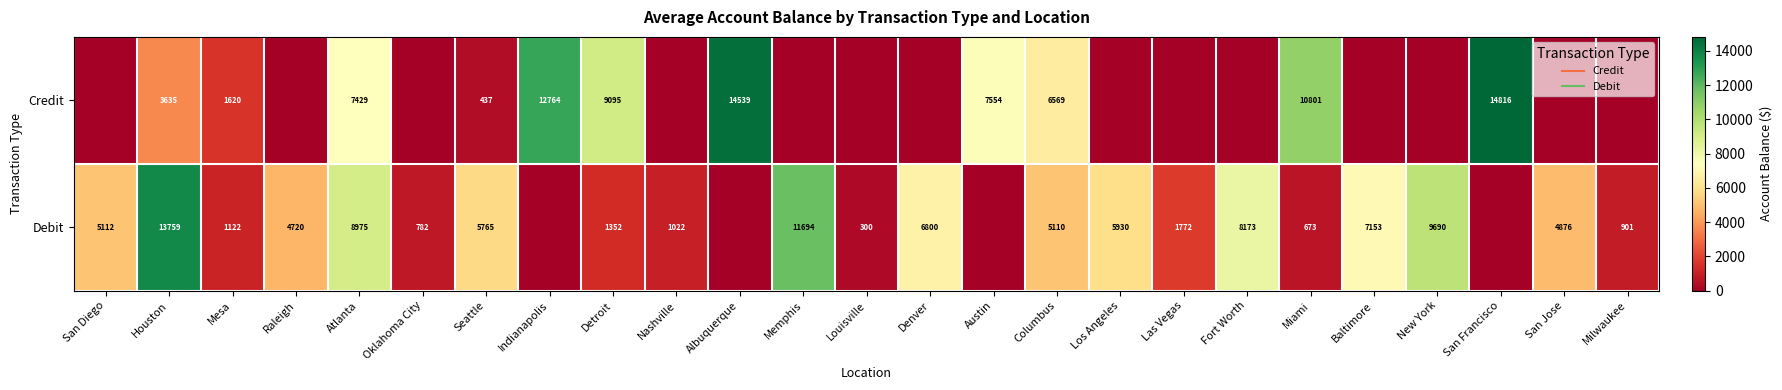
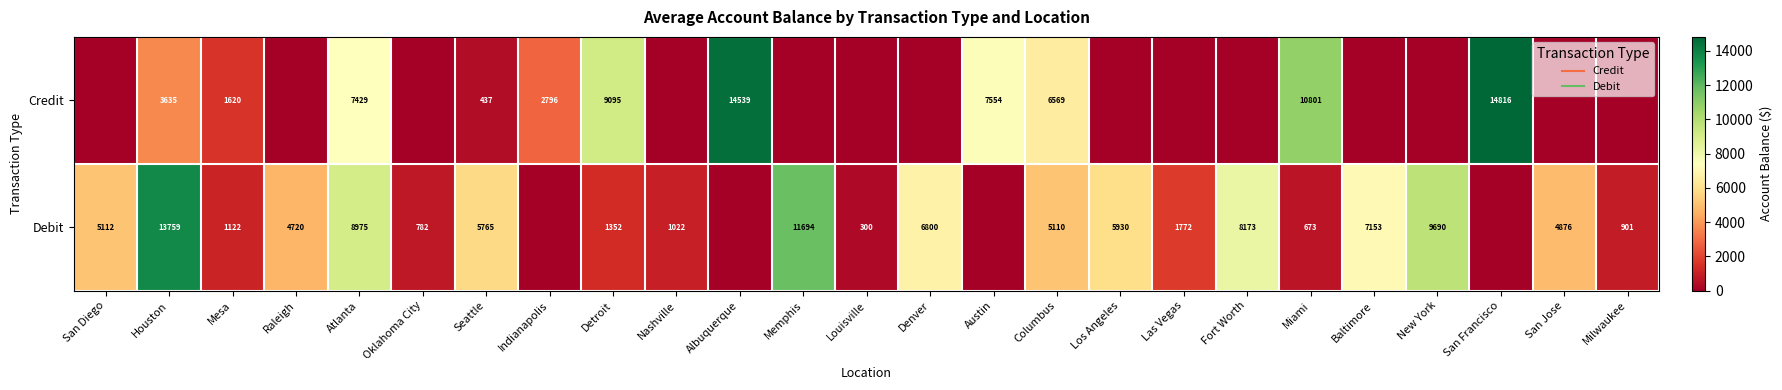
  {
    "Credit": {
      "Houston": 3635,
      "Mesa": 1620,
      "Atlanta": 7429,
      "Seattle": 437,
-     "Indianapolis": 12764,
+     "Indianapolis": 2796,
      "Detroit": 9095,
      "Albuquerque": 14539,
      "Austin": 7554,
      "Columbus": 6569,
      "Miami": 10801,
      "San Francisco": 14816
    },
    "Debit": {
      "San Diego": 5112,
      "Houston": 13759,
      "Mesa": 1122,
      "Raleigh": 4720,
      "Atlanta": 8975,
      "Oklahoma City": 782,
      "Seattle": 5765,
      "Detroit": 1352,
      "Nashville": 1022,
      "Memphis": 11694,
      "Louisville": 300,
      "Denver": 6800,
      "Columbus": 5110,
      "Los Angeles": 5930,
      "Las Vegas": 1772,
      "Fort Worth": 8173,
      "Miami": 673,
      "Baltimore": 7153,
      "New York": 9690,
      "San Jose": 4876,
      "Milwaukee": 901
    }
  }
